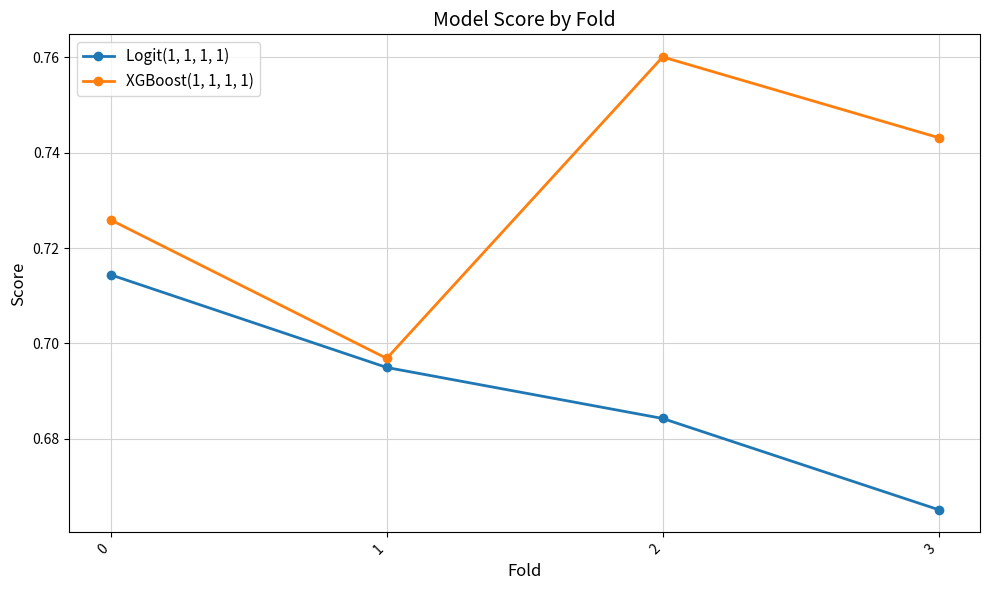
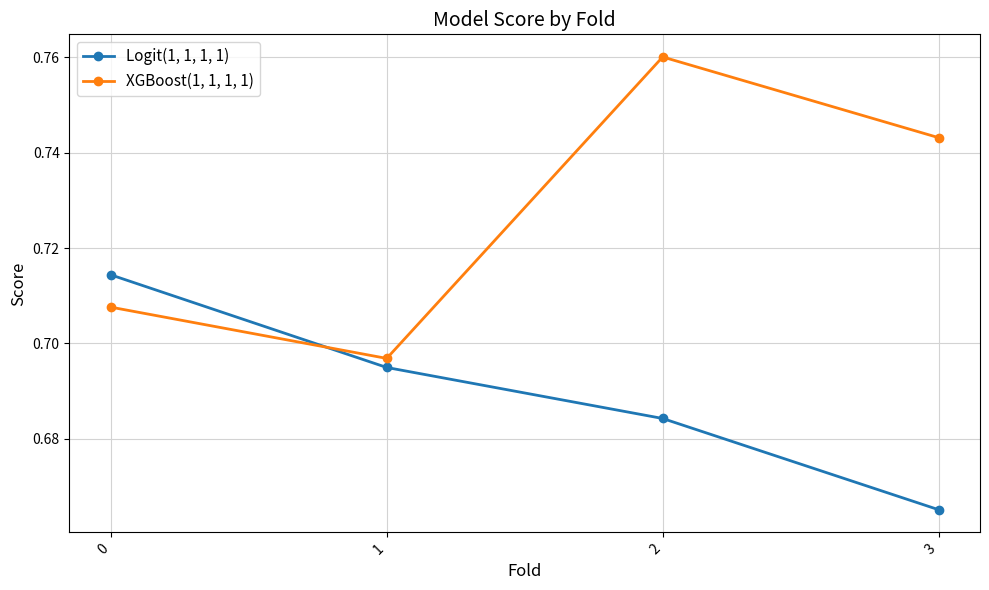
  {
    "Logit(1, 1, 1, 1)": {
      "0": 0.714,
      "1": 0.695,
      "2": 0.684,
      "3": 0.665
    },
    "XGBoost(1, 1, 1, 1)": {
-     "0": 0.726,
+     "0": 0.708,
      "1": 0.697,
      "2": 0.760,
      "3": 0.743
    }
  }
